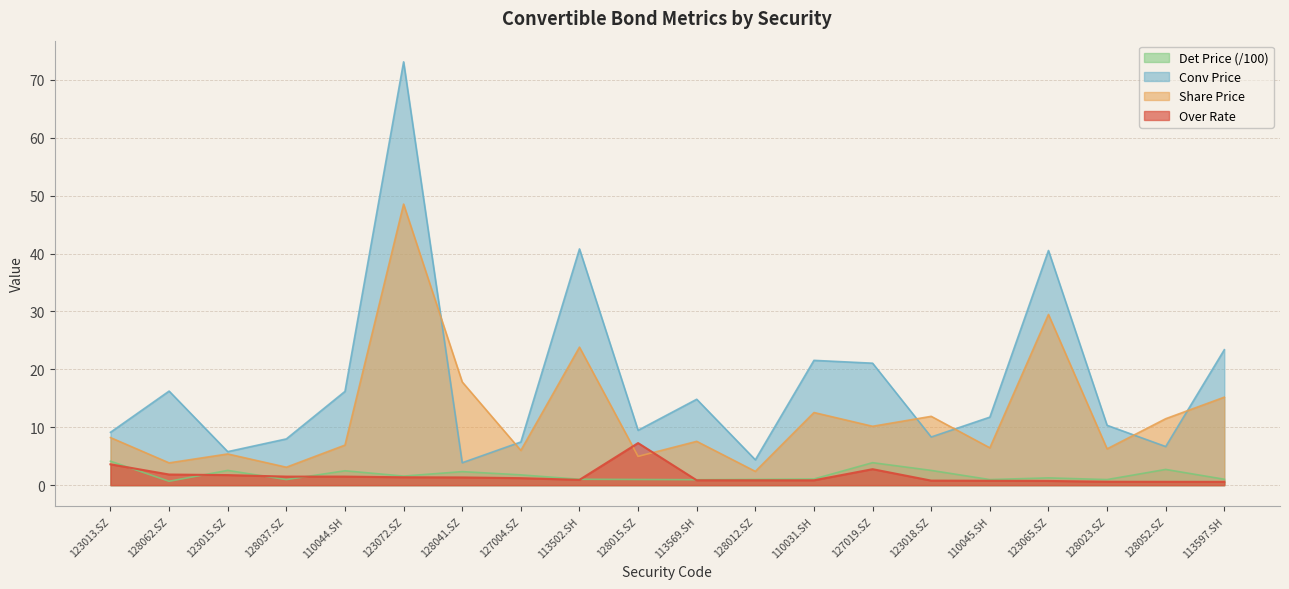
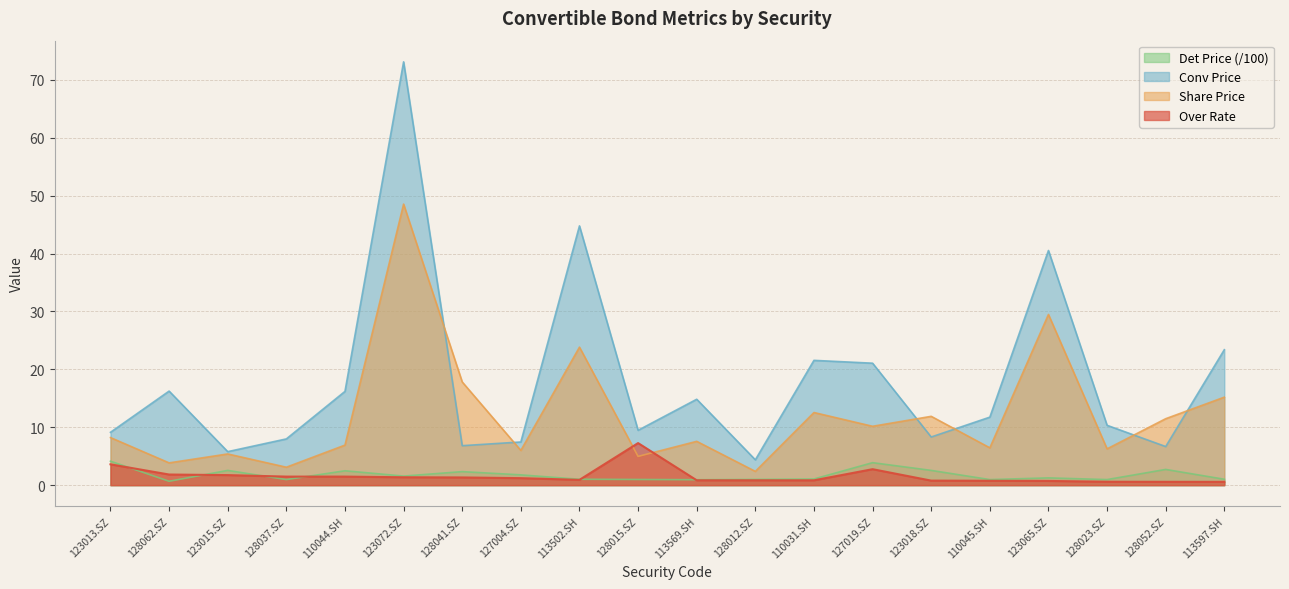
  {
    "Det Price (/100)": {
      "123013.SZ": 4,
      "128062.SZ": 1,
      "123015.SZ": 3,
      "128037.SZ": 1,
      "110044.SH": 2,
      "128041.SZ": 2,
      "127004.SZ": 2,
      "128015.SZ": 1,
      "127019.SZ": 4,
      "123018.SZ": 3,
      "123065.SZ": 1,
      "128052.SZ": 3,
      "113597.SH": 1
    },
    "Conv Price": {
      "123013.SZ": 9,
      "128062.SZ": 16,
      "128037.SZ": 8,
      "110044.SH": 16,
      "123072.SZ": 73,
-     "128041.SZ": 4,
+     "128041.SZ": 7,
      "127004.SZ": 7,
-     "113502.SH": 41,
+     "113502.SH": 45,
      "128015.SZ": 9,
      "113569.SH": 15,
      "128012.SZ": 4,
      "110031.SH": 22,
      "127019.SZ": 21,
      "123018.SZ": 8,
      "110045.SH": 12,
      "123065.SZ": 41,
      "128023.SZ": 10,
      "128052.SZ": 7,
      "113597.SH": 23
    },
    "Share Price": {
      "123013.SZ": 8,
      "128062.SZ": 4,
      "128037.SZ": 3,
      "110044.SH": 7,
      "123072.SZ": 49,
      "128041.SZ": 18,
      "127004.SZ": 6,
      "113502.SH": 24,
      "128015.SZ": 5,
      "113569.SH": 8,
      "128012.SZ": 2,
      "110031.SH": 13,
      "127019.SZ": 10,
      "123018.SZ": 12,
      "110045.SH": 6,
      "123065.SZ": 29,
      "128023.SZ": 6,
      "128052.SZ": 11,
      "113597.SH": 15
    },
    "Over Rate": {
      "123013.SZ": 4,
      "128062.SZ": 2,
      "123015.SZ": 2,
      "128037.SZ": 1,
      "110044.SH": 1,
      "128041.SZ": 1,
      "127004.SZ": 1,
      "128015.SZ": 7,
      "127019.SZ": 3,
      "123018.SZ": 1,
      "123065.SZ": 1,
      "128052.SZ": 1,
      "113597.SH": 1
    }
  }
